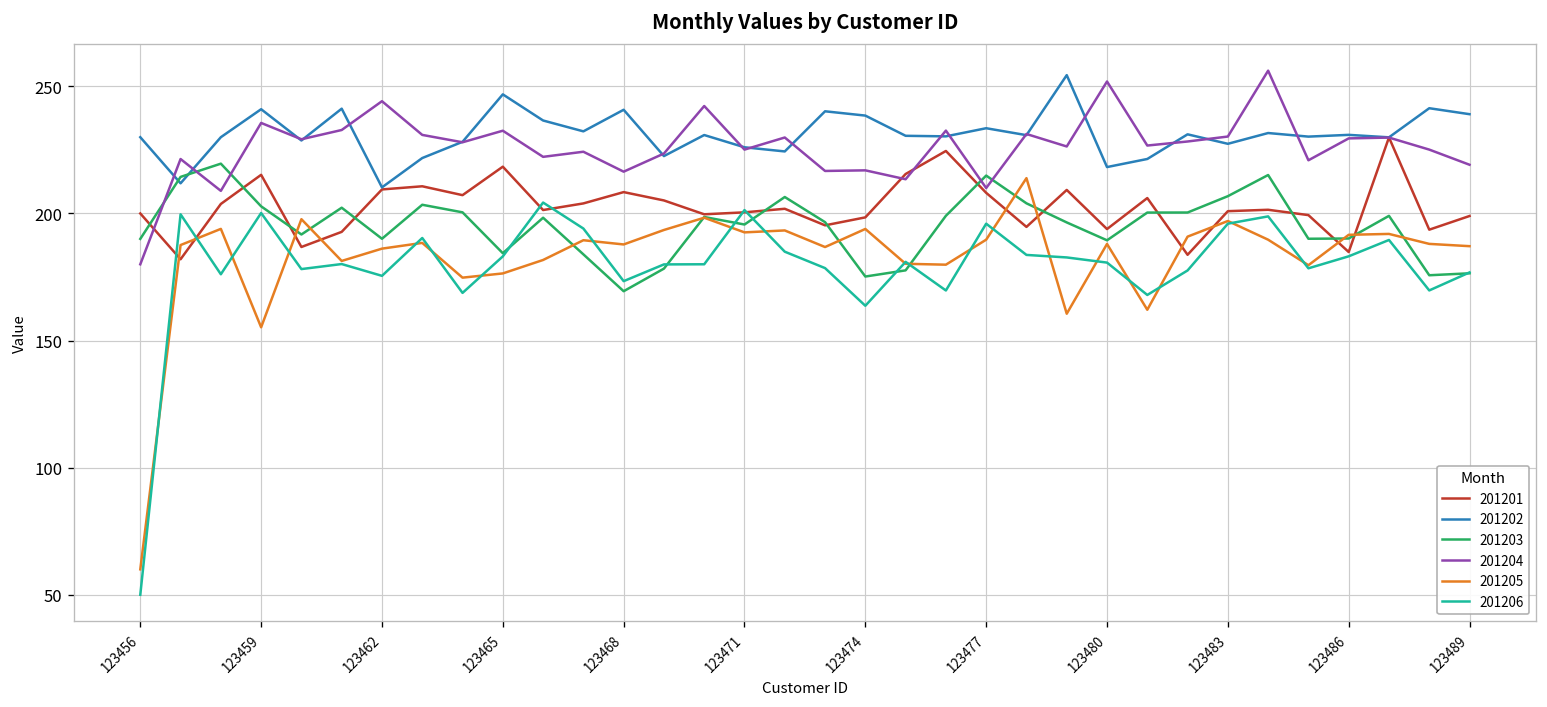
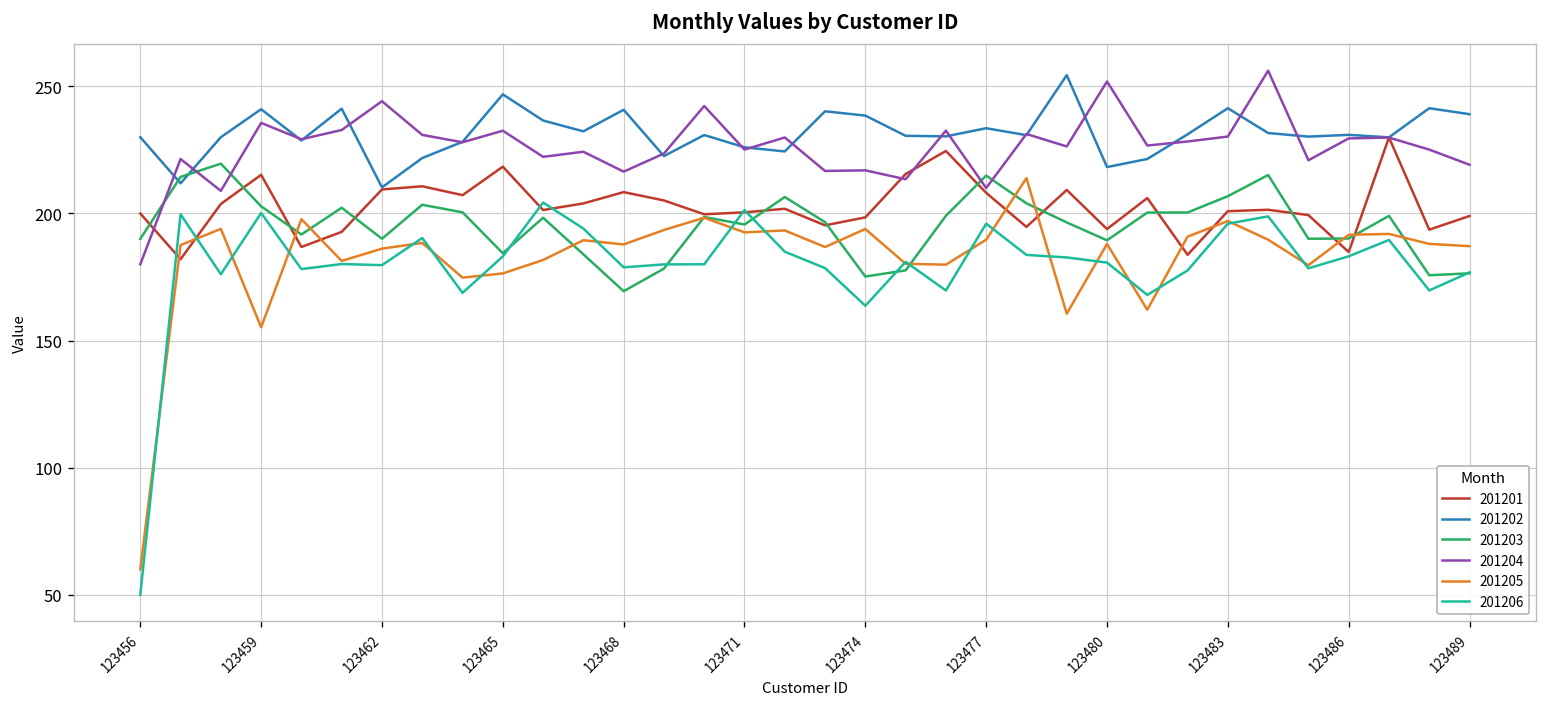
  {
    "201201": {
      "123456": 200,
      "123459": 215,
      "123465": 218,
      "123468": 208,
      "123474": 198,
      "123477": 208,
      "123480": 194,
      "123483": 201,
      "123486": 185,
      "123489": 199
    },
    "201202": {
      "123456": 230,
      "123459": 241,
      "123465": 247,
      "123468": 241,
      "123474": 239,
      "123477": 234,
      "123480": 218,
-     "123483": 227,
+     "123483": 241,
      "123486": 231,
      "123489": 239
    },
    "201203": {
      "123456": 190,
      "123459": 203,
      "123462": 190,
      "123465": 184,
      "123468": 169,
      "123471": 196,
      "123474": 175,
      "123477": 215,
      "123480": 189,
      "123483": 207,
      "123486": 190
    },
    "201204": {
      "123456": 180,
      "123459": 236,
      "123462": 244,
      "123465": 233,
      "123468": 216,
      "123474": 217,
      "123477": 210,
      "123480": 252,
      "123483": 230,
      "123486": 230,
      "123489": 219
    },
    "201205": {
      "123456": 60,
      "123459": 155,
      "123462": 186,
      "123465": 176,
      "123468": 188,
      "123471": 193,
      "123474": 194,
      "123477": 190,
      "123480": 188,
      "123486": 192,
      "123489": 187
    },
    "201206": {
      "123456": 50,
      "123459": 200,
-     "123462": 175,
+     "123462": 180,
      "123465": 183,
-     "123468": 173,
+     "123468": 179,
      "123474": 164,
      "123477": 196,
      "123480": 181,
      "123486": 183
    }
  }
